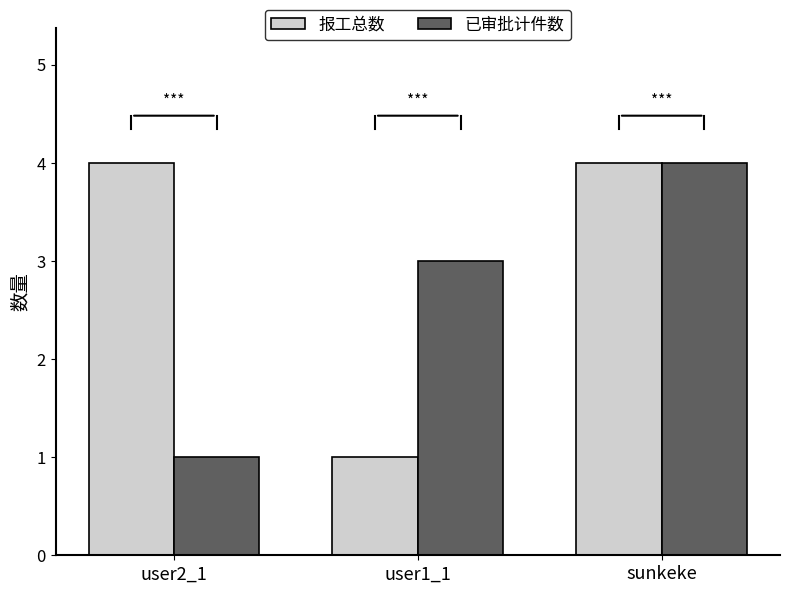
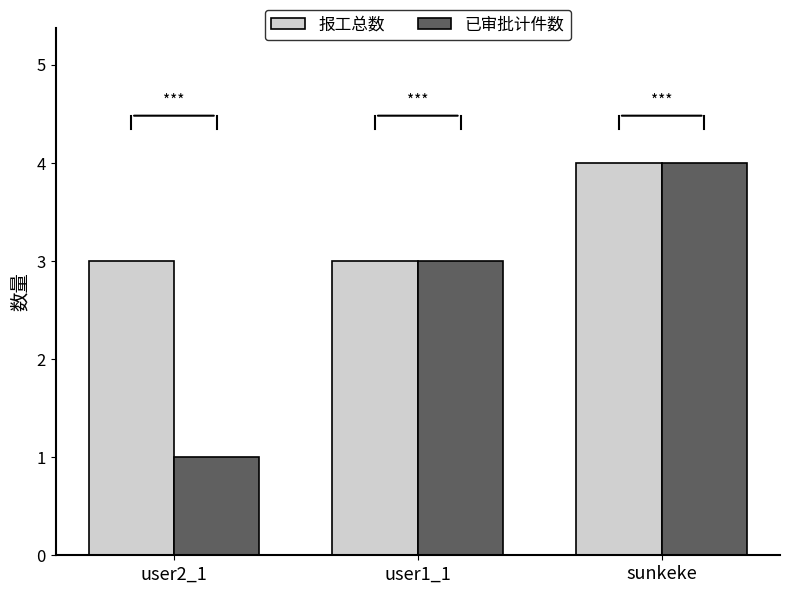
  {
    "报工总数": {
-     "user2_1": 4,
-     "user1_1": 1,
+     "user2_1": 3,
+     "user1_1": 3,
      "sunkeke": 4
    },
    "已审批计件数": {
      "user2_1": 1,
      "user1_1": 3,
      "sunkeke": 4
    }
  }
